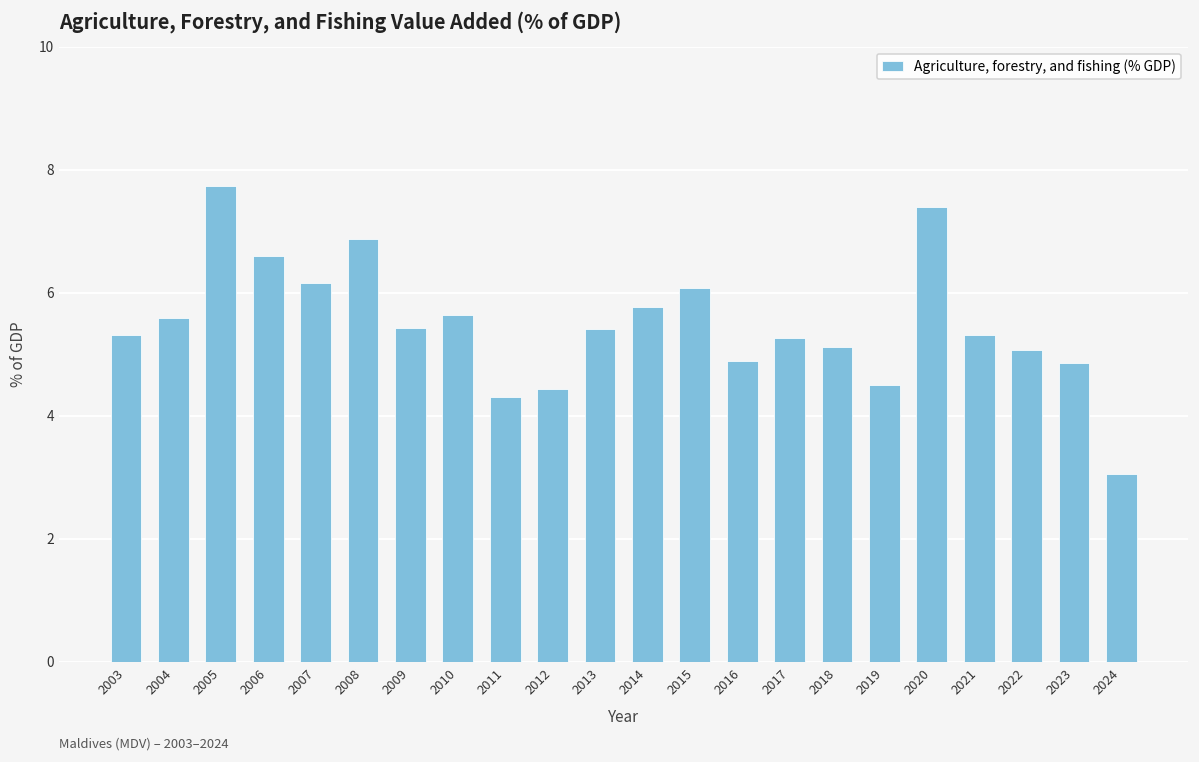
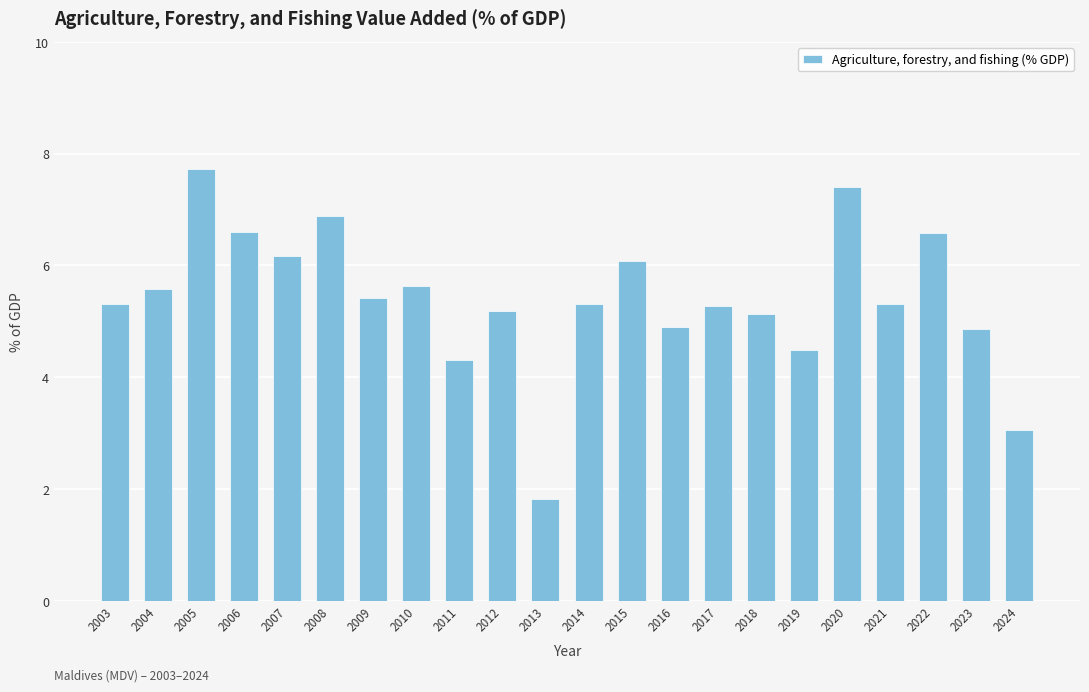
  {
    "2003": 5.3,
    "2004": 5.6,
    "2005": 7.7,
    "2006": 6.6,
    "2007": 6.2,
    "2008": 6.9,
    "2009": 5.4,
    "2010": 5.6,
    "2011": 4.3,
-   "2012": 4.4,
-   "2013": 5.4,
-   "2014": 5.8,
+   "2012": 5.2,
+   "2013": 1.8,
+   "2014": 5.3,
    "2015": 6.1,
    "2016": 4.9,
    "2017": 5.3,
    "2018": 5.1,
    "2019": 4.5,
    "2020": 7.4,
    "2021": 5.3,
-   "2022": 5.1,
+   "2022": 6.6,
    "2023": 4.9,
    "2024": 3.0
  }
